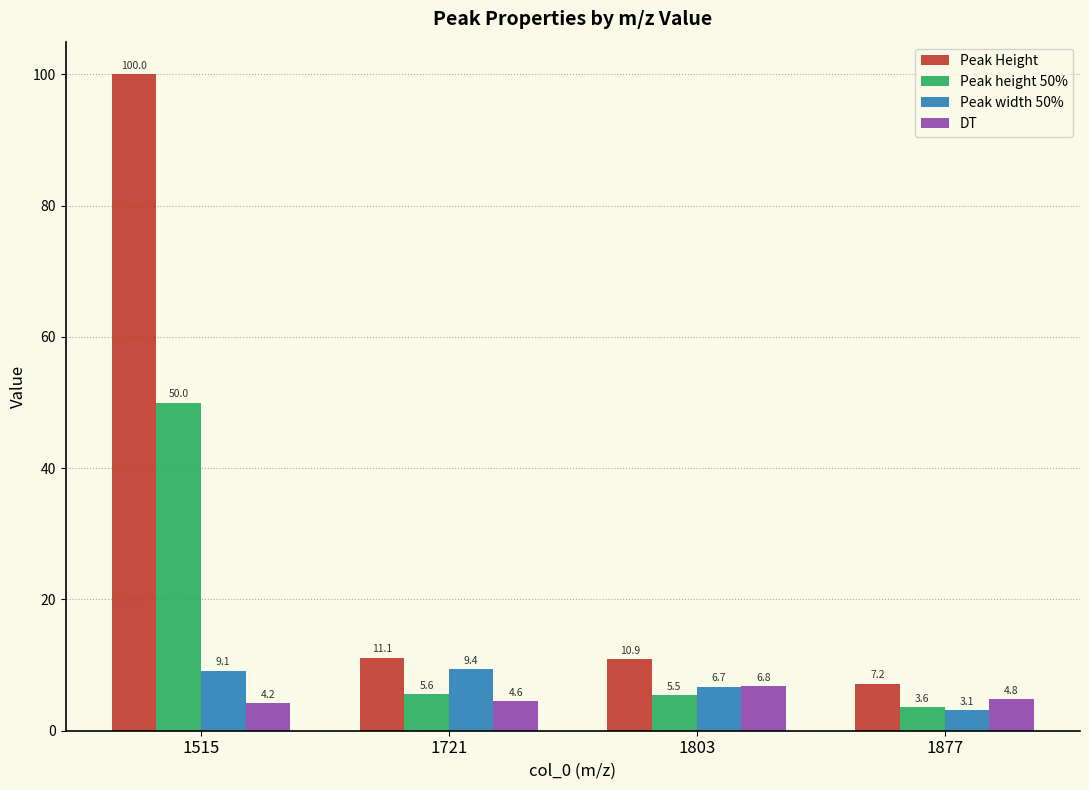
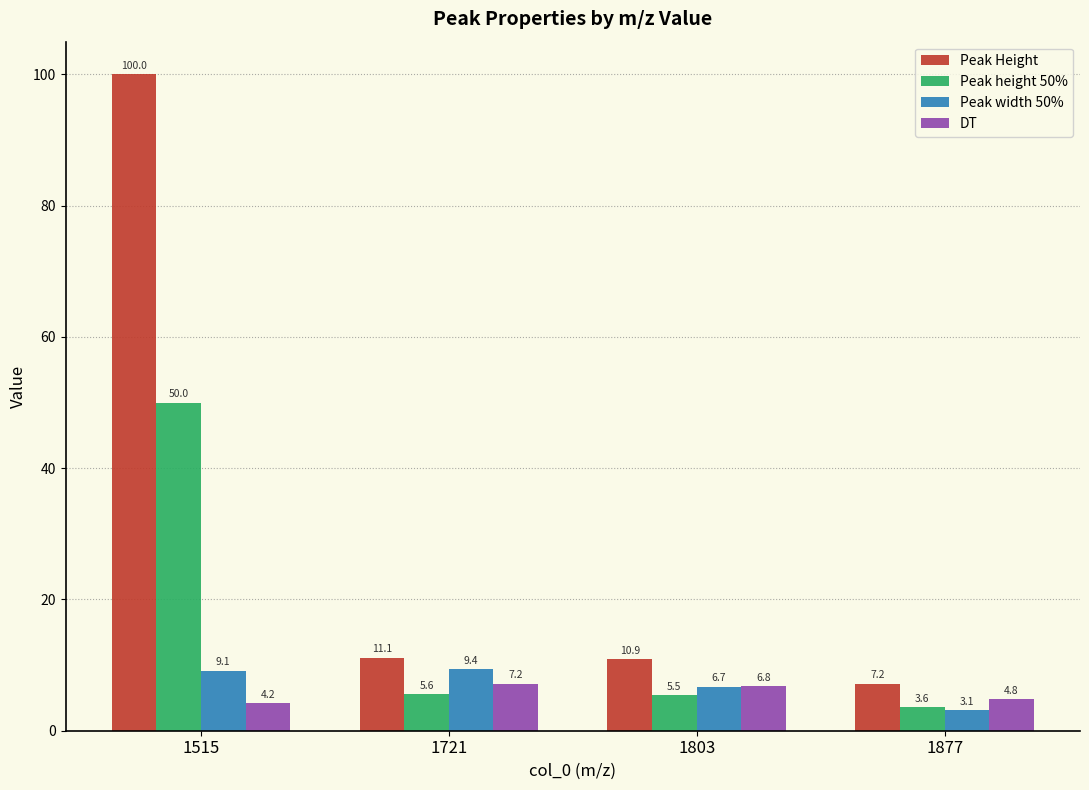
  {
    "Peak Height": {
      "1515": 100.0,
      "1721": 11.1,
      "1803": 10.9,
      "1877": 7.2
    },
    "Peak height 50%": {
      "1515": 50.0,
      "1721": 5.6,
      "1803": 5.5,
      "1877": 3.6
    },
    "Peak width 50%": {
      "1515": 9.1,
      "1721": 9.4,
      "1803": 6.7,
      "1877": 3.1
    },
    "DT": {
      "1515": 4.2,
-     "1721": 4.6,
+     "1721": 7.2,
      "1803": 6.8,
      "1877": 4.8
    }
  }
